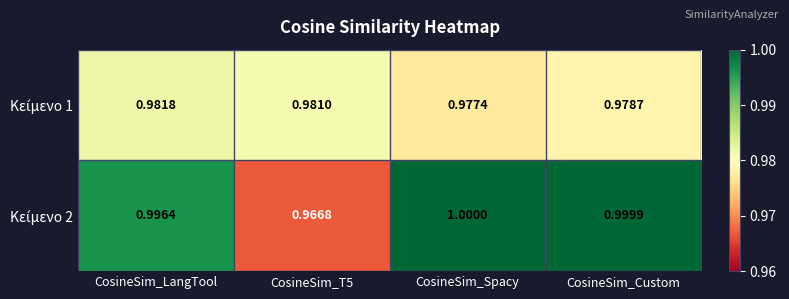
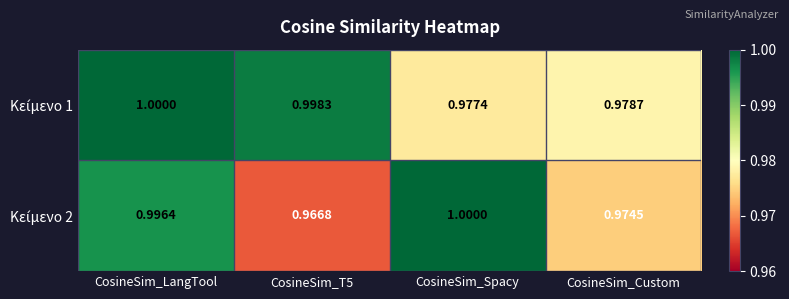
  {
    "Κείμενο 1": {
-     "CosineSim_LangTool": 0.9818,
-     "CosineSim_T5": 0.9810,
+     "CosineSim_LangTool": 1.0000,
+     "CosineSim_T5": 0.9983,
      "CosineSim_Spacy": 0.9774,
      "CosineSim_Custom": 0.9787
    },
    "Κείμενο 2": {
      "CosineSim_LangTool": 0.9964,
      "CosineSim_T5": 0.9668,
      "CosineSim_Spacy": 1.0000,
-     "CosineSim_Custom": 0.9999
+     "CosineSim_Custom": 0.9745
    }
  }
